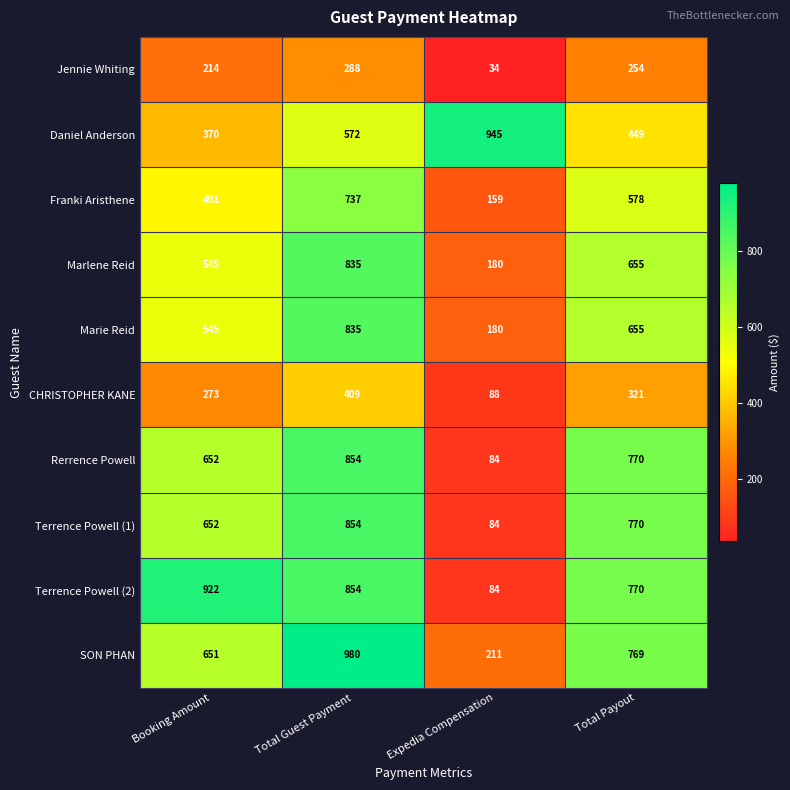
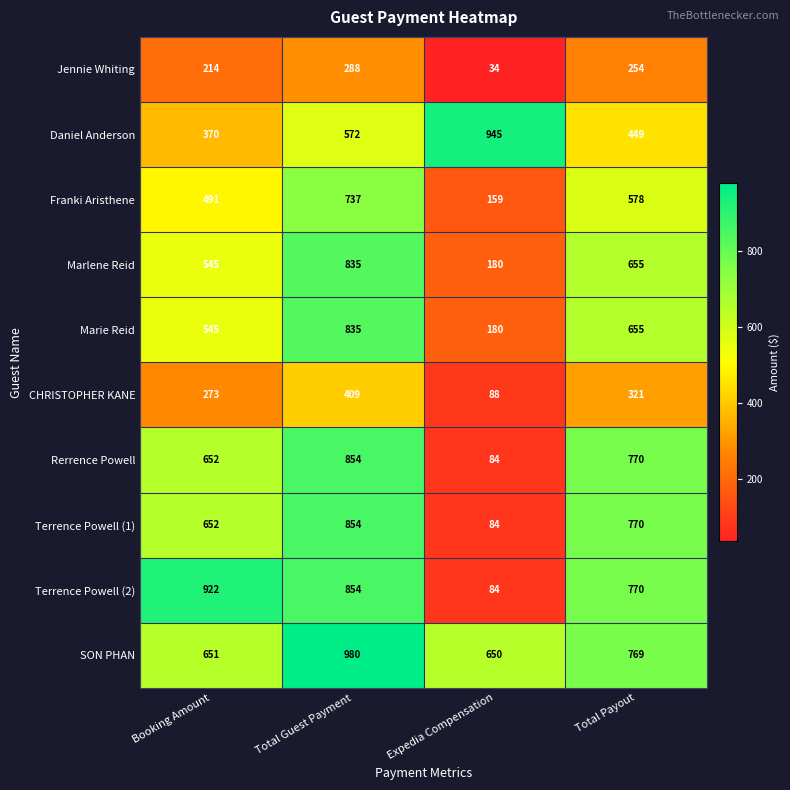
  {
    "Jennie Whiting": {
      "Booking Amount": 214,
      "Total Guest Payment": 288,
      "Expedia Compensation": 34,
      "Total Payout": 254
    },
    "Daniel Anderson": {
      "Booking Amount": 370,
      "Total Guest Payment": 572,
      "Expedia Compensation": 945,
      "Total Payout": 449
    },
    "Franki Aristhene": {
      "Booking Amount": 491,
      "Total Guest Payment": 737,
      "Expedia Compensation": 159,
      "Total Payout": 578
    },
    "Marlene Reid": {
      "Booking Amount": 545,
      "Total Guest Payment": 835,
      "Expedia Compensation": 180,
      "Total Payout": 655
    },
    "Marie Reid": {
      "Booking Amount": 545,
      "Total Guest Payment": 835,
      "Expedia Compensation": 180,
      "Total Payout": 655
    },
    "CHRISTOPHER KANE": {
      "Booking Amount": 273,
      "Total Guest Payment": 409,
      "Expedia Compensation": 88,
      "Total Payout": 321
    },
    "Rerrence Powell": {
      "Booking Amount": 652,
      "Total Guest Payment": 854,
      "Expedia Compensation": 84,
      "Total Payout": 770
    },
    "Terrence Powell (1)": {
      "Booking Amount": 652,
      "Total Guest Payment": 854,
      "Expedia Compensation": 84,
      "Total Payout": 770
    },
    "Terrence Powell (2)": {
      "Booking Amount": 922,
      "Total Guest Payment": 854,
      "Expedia Compensation": 84,
      "Total Payout": 770
    },
    "SON PHAN": {
      "Booking Amount": 651,
      "Total Guest Payment": 980,
-     "Expedia Compensation": 211,
+     "Expedia Compensation": 650,
      "Total Payout": 769
    }
  }
